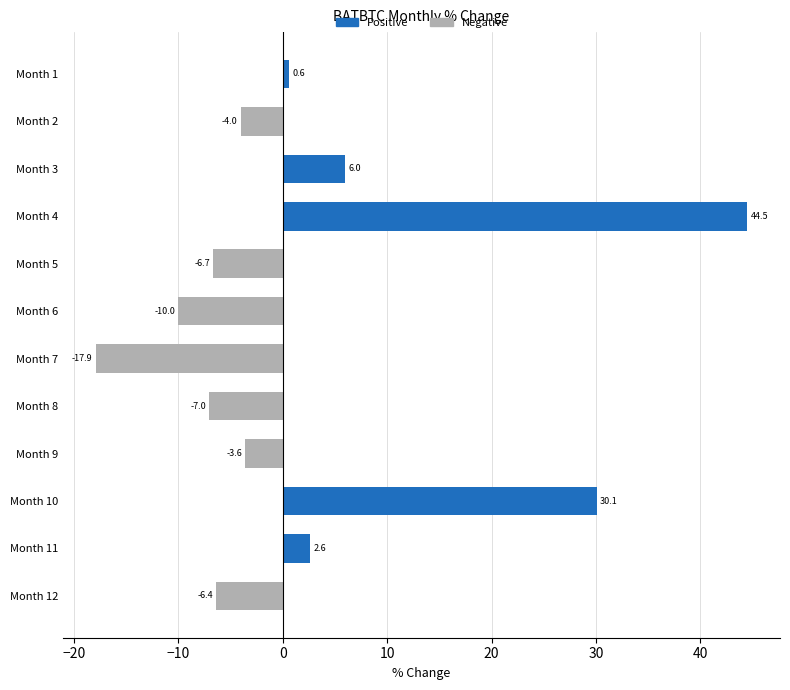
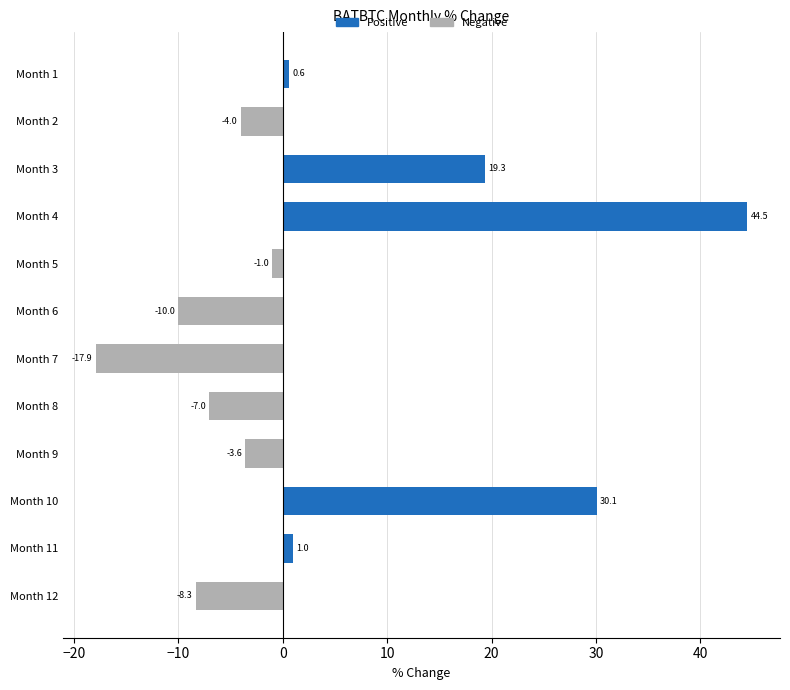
  {
    "Month 1": 0.6,
    "Month 2": -4.0,
-   "Month 3": 6.0,
+   "Month 3": 19.3,
    "Month 4": 44.5,
-   "Month 5": -6.7,
+   "Month 5": -1.0,
    "Month 6": -10.0,
    "Month 7": -17.9,
    "Month 8": -7.0,
    "Month 9": -3.6,
    "Month 10": 30.1,
-   "Month 11": 2.6,
-   "Month 12": -6.4
+   "Month 11": 1.0,
+   "Month 12": -8.3
  }
